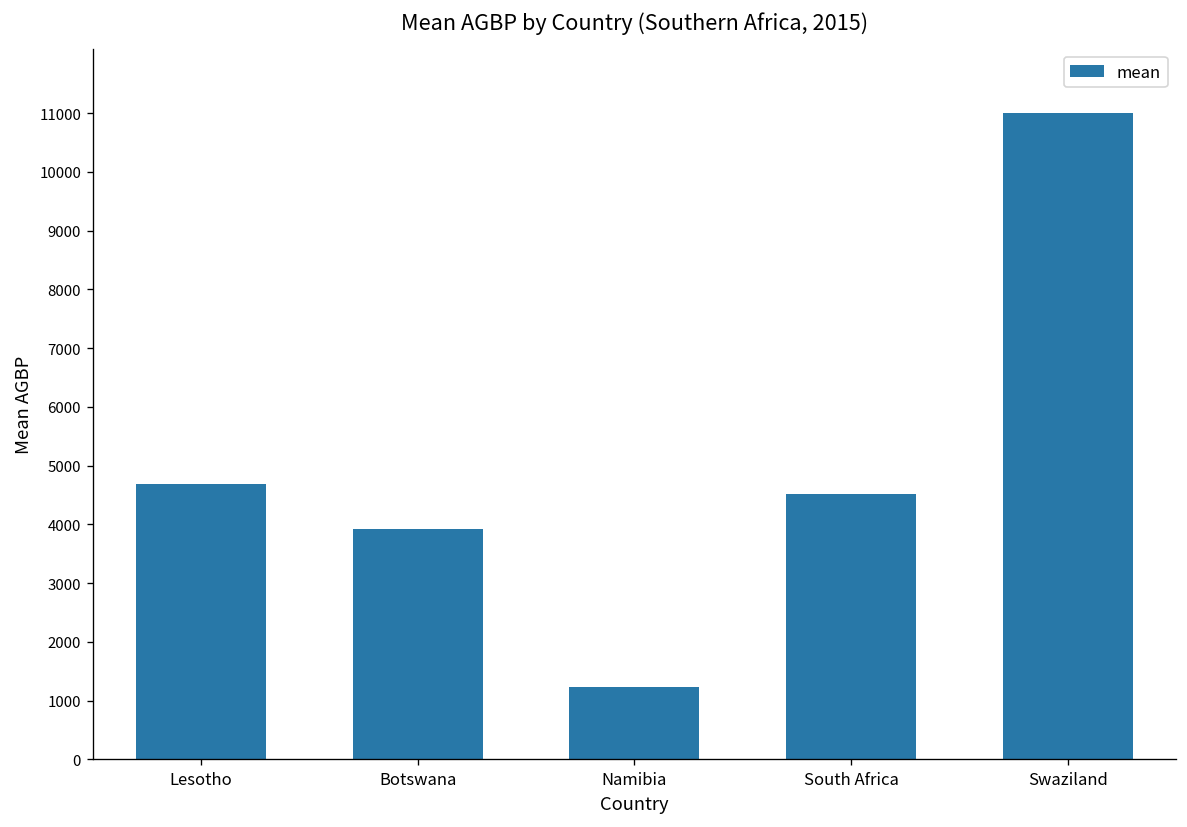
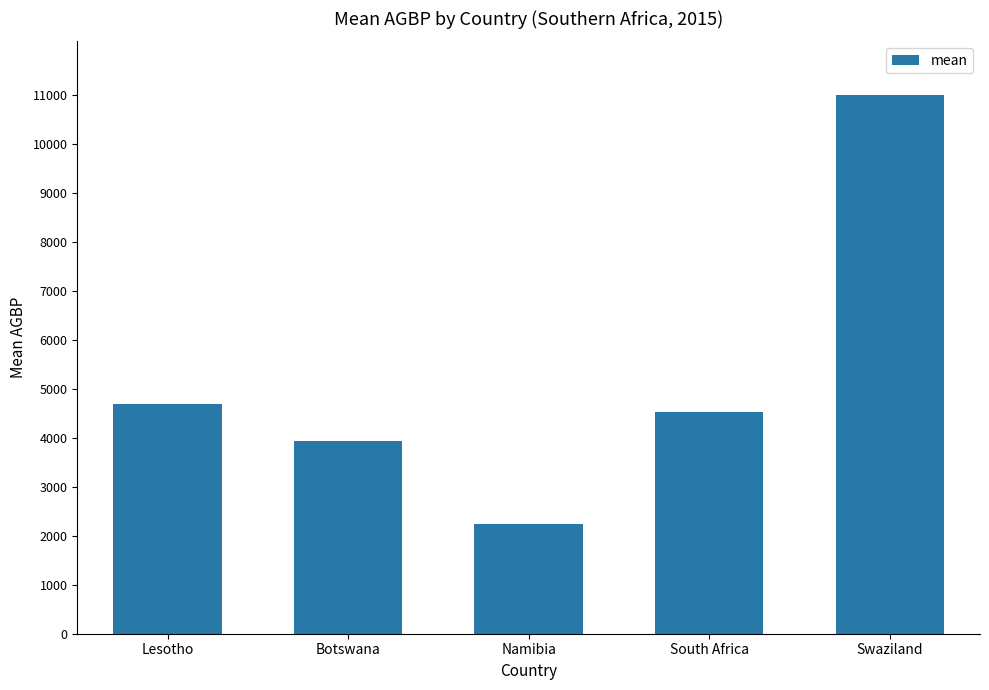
  {
    "Lesotho": 4700,
    "Botswana": 3900,
-   "Namibia": 1200,
+   "Namibia": 2200,
    "South Africa": 4500,
    "Swaziland": 11000
  }
